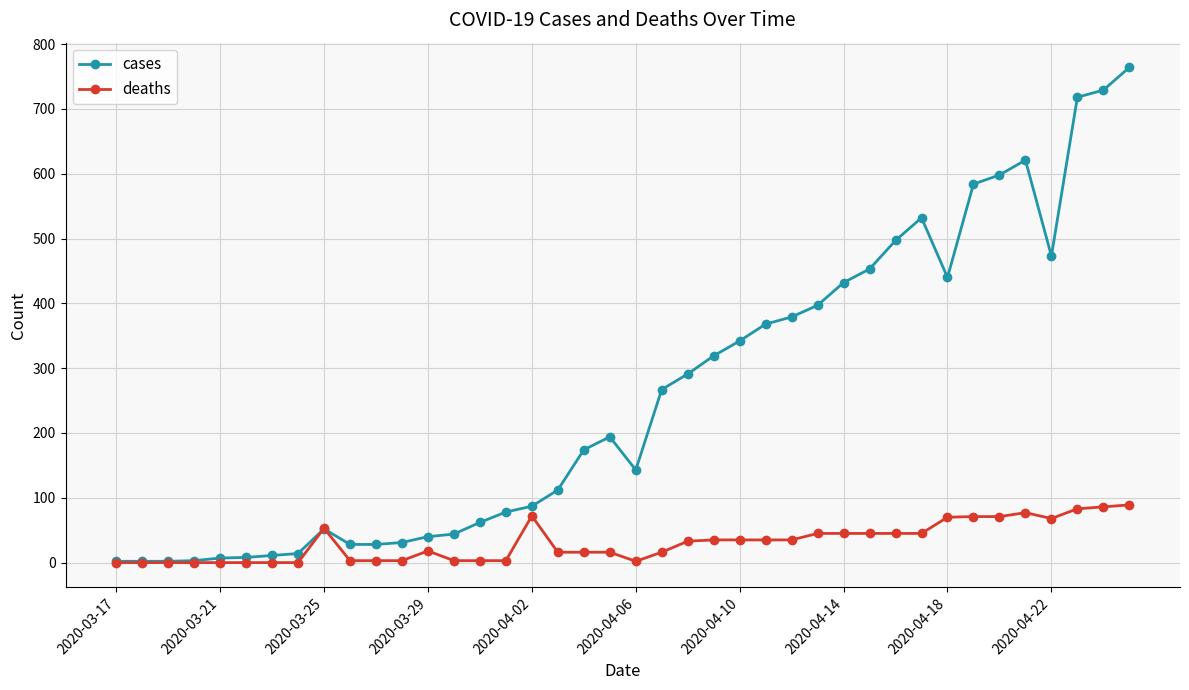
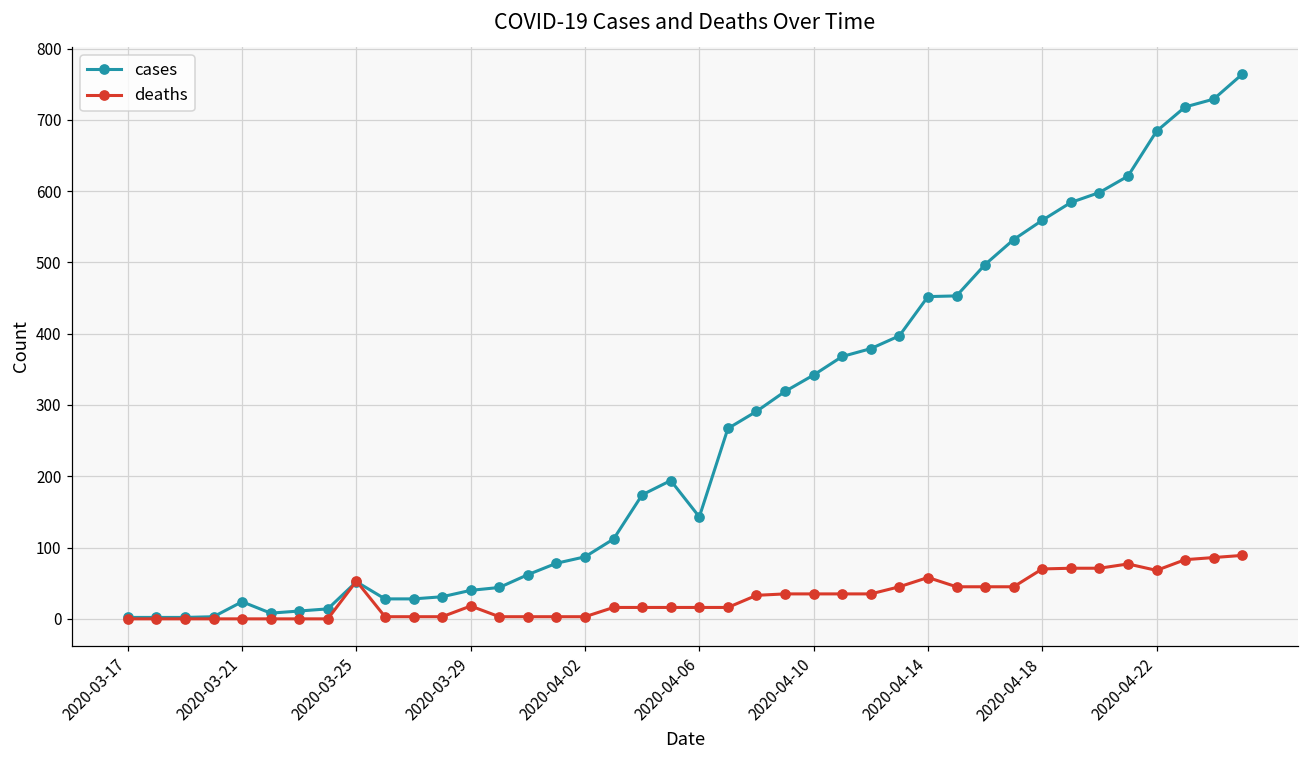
  {
    "cases": {
-     "2020-03-21": 10,
+     "2020-03-21": 20,
      "2020-03-29": 40,
      "2020-04-02": 90,
      "2020-04-06": 140,
      "2020-04-10": 340,
-     "2020-04-14": 430,
-     "2020-04-18": 440,
-     "2020-04-22": 470
+     "2020-04-14": 450,
+     "2020-04-18": 560,
+     "2020-04-22": 680
    },
    "deaths": {
      "2020-03-21": 0,
      "2020-03-29": 20,
-     "2020-04-02": 70,
-     "2020-04-06": 0,
+     "2020-04-02": 0,
+     "2020-04-06": 20,
      "2020-04-10": 40,
-     "2020-04-14": 50,
+     "2020-04-14": 60,
      "2020-04-18": 70,
      "2020-04-22": 70
    }
  }
